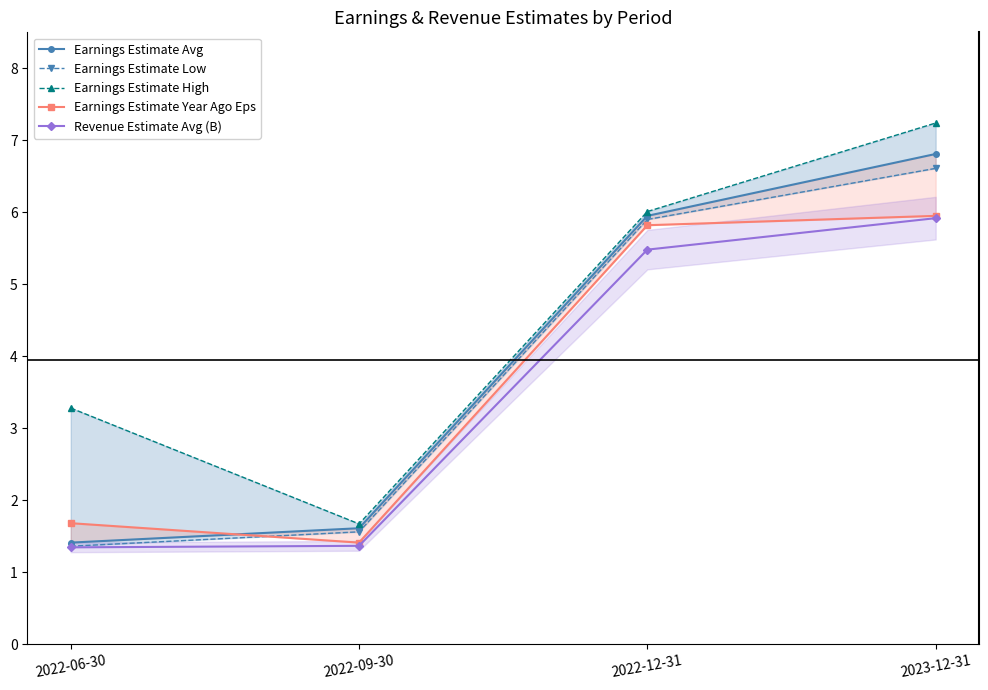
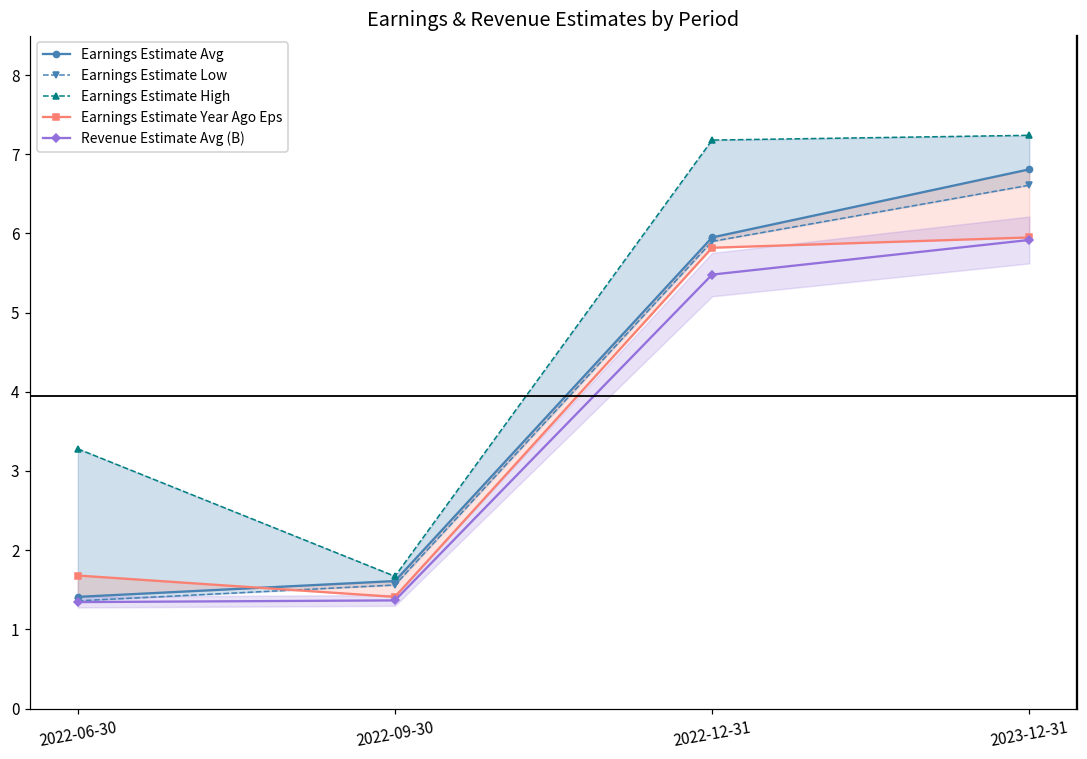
  {
    "Earnings Estimate High": {
      "2022-06-30": 3.3,
      "2022-09-30": 1.7,
-     "2022-12-31": 6.0,
+     "2022-12-31": 7.2,
      "2023-12-31": 7.2
    }
  }
